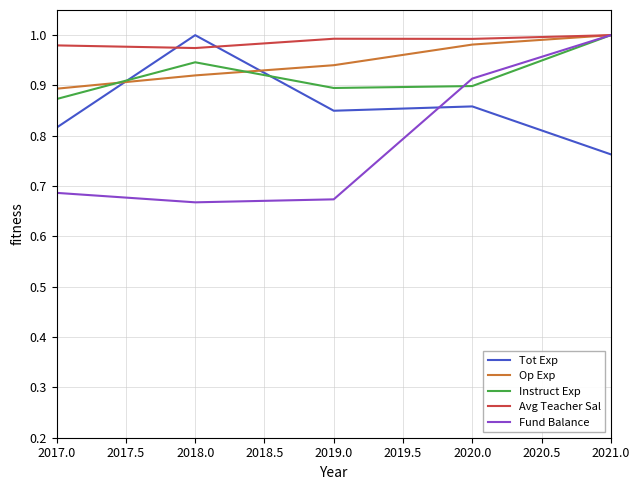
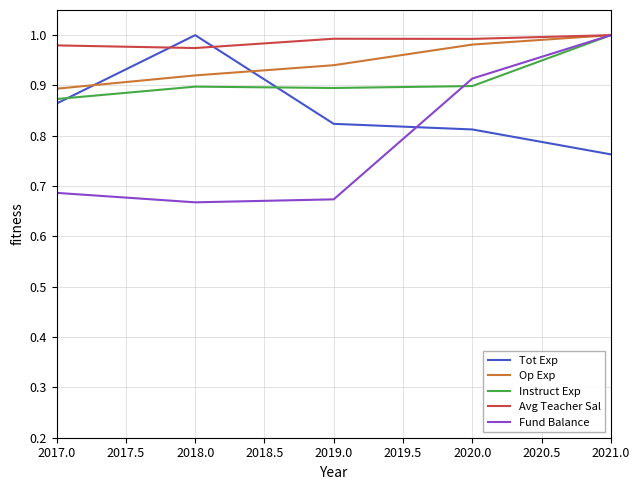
  {
    "Tot Exp": {
-     "2017.0": 0.82,
+     "2017.0": 0.86,
      "2018.0": 1.00,
-     "2019.0": 0.85,
-     "2020.0": 0.86,
+     "2019.0": 0.82,
+     "2020.0": 0.81,
      "2021.0": 0.76
    },
    "Instruct Exp": {
      "2017.0": 0.87,
-     "2018.0": 0.95,
+     "2018.0": 0.90,
      "2019.0": 0.90,
      "2020.0": 0.90
    },
    "Fund Balance": {
      "2017.0": 0.69,
      "2018.0": 0.67,
      "2019.0": 0.67,
      "2020.0": 0.91
    }
  }
